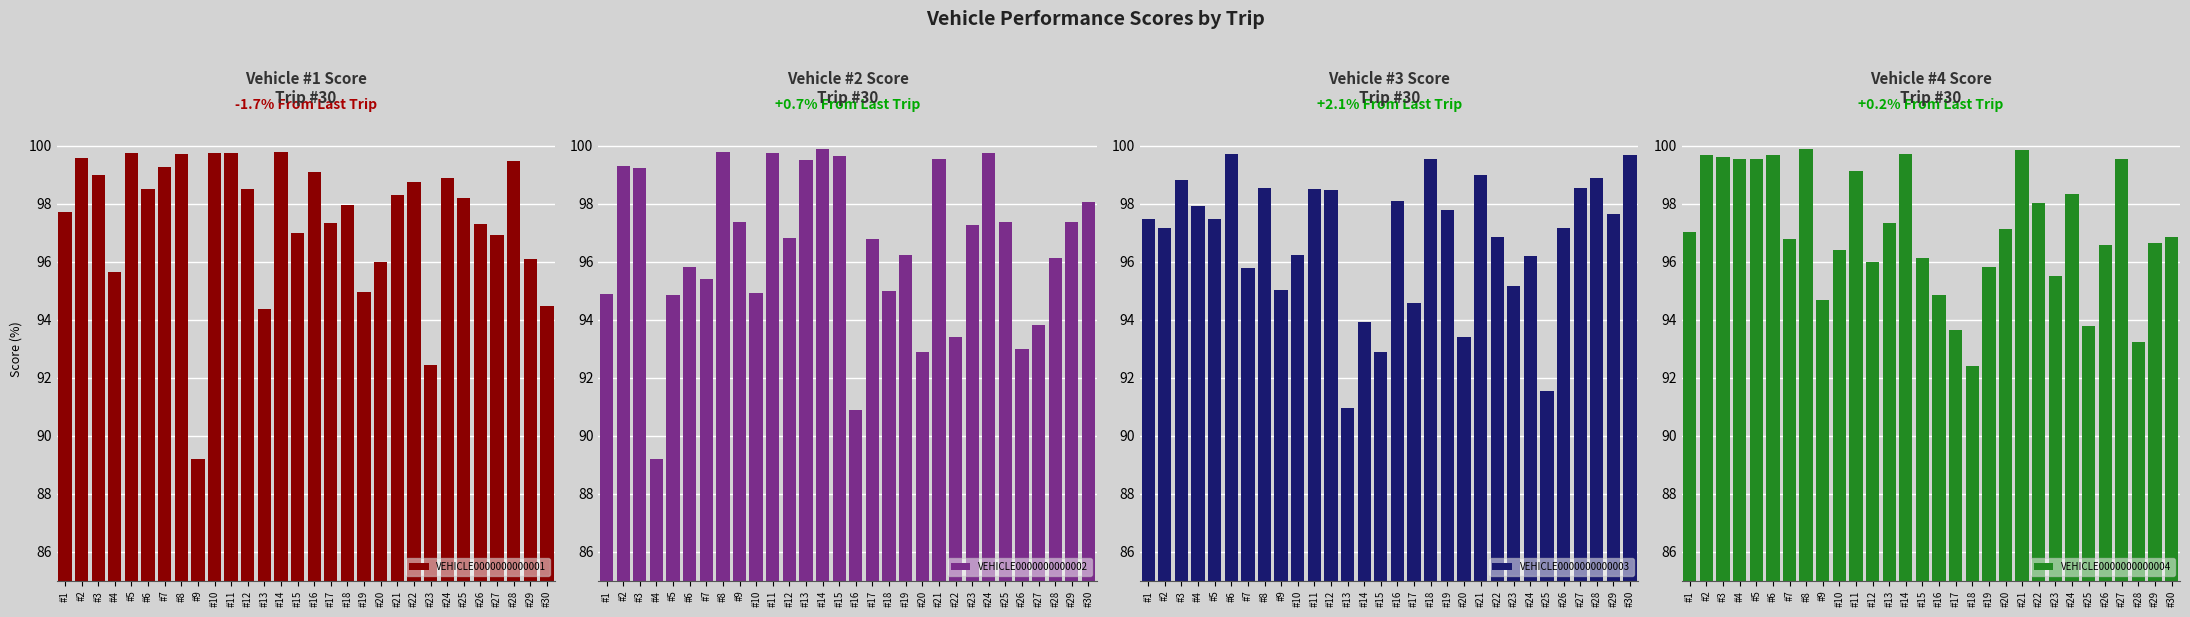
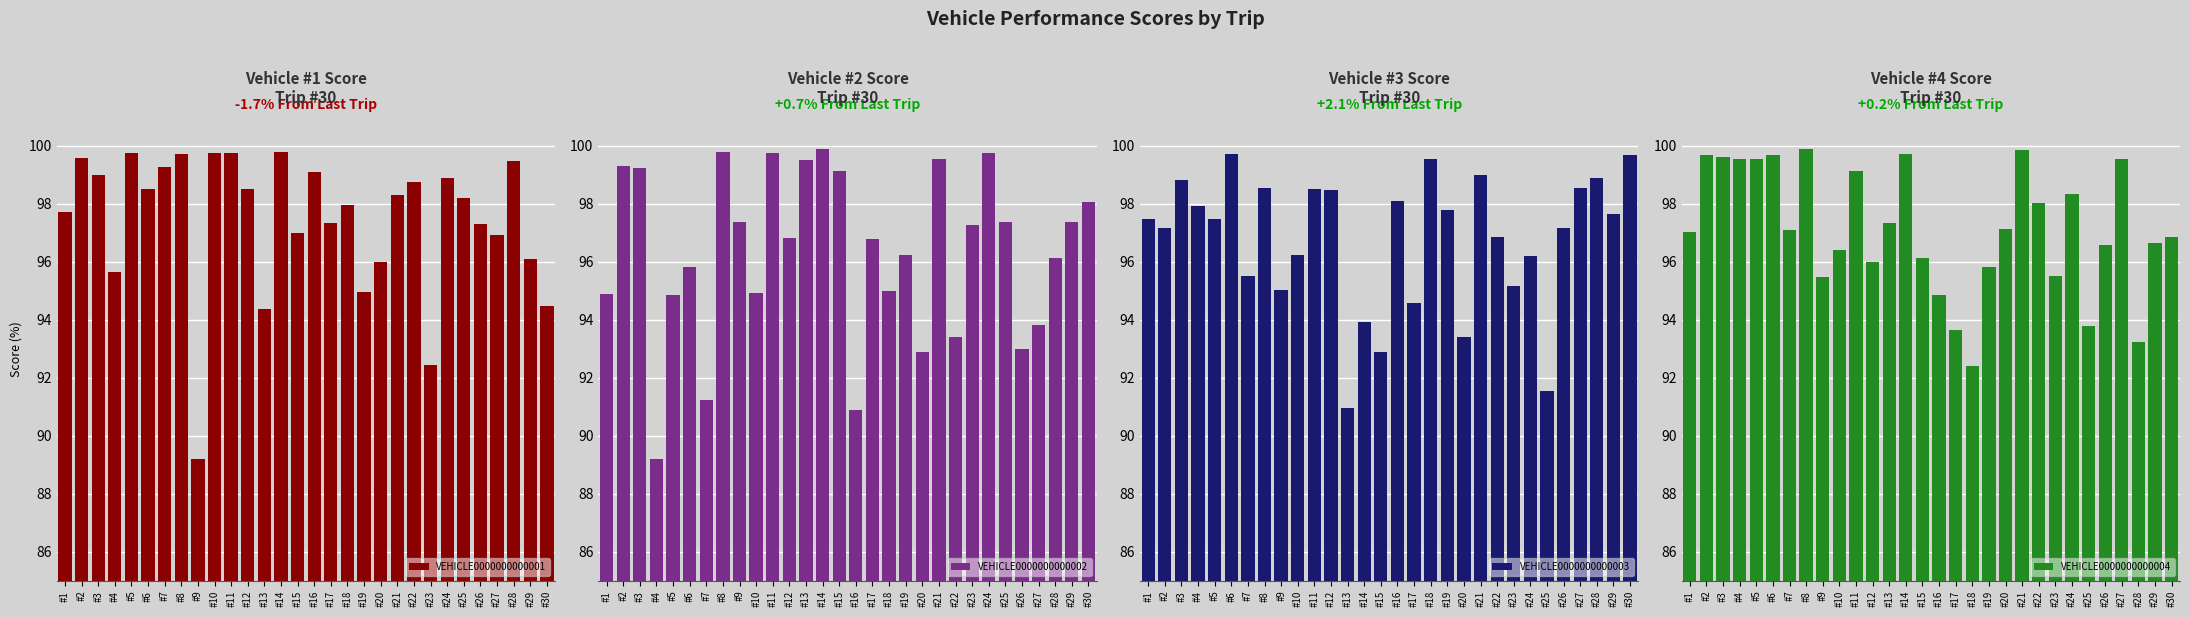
  {
    "Vehicle #1 Score Trip #30": {
      "#1": 97.7,
      "#2": 99.6,
      "#3": 99.0,
      "#4": 95.6,
      "#5": 99.7,
      "#6": 98.5,
      "#7": 99.3,
      "#8": 99.7,
      "#9": 89.2,
      "#10": 99.7,
      "#11": 99.8,
      "#12": 98.5,
      "#13": 94.4,
      "#14": 99.8,
      "#15": 97.0,
      "#16": 99.1,
      "#17": 97.3,
      "#18": 97.9,
      "#19": 94.9,
      "#20": 96.0,
      "#21": 98.3,
      "#22": 98.8,
      "#23": 92.4,
      "#24": 98.9,
      "#25": 98.2,
      "#26": 97.3,
      "#27": 96.9,
      "#28": 99.5,
      "#29": 96.1,
      "#30": 94.5
    },
    "Vehicle #2 Score Trip #30": {
      "#1": 94.9,
      "#2": 99.3,
      "#3": 99.2,
      "#4": 89.2,
      "#5": 94.8,
      "#6": 95.8,
-     "#7": 95.4,
+     "#7": 91.2,
      "#8": 99.8,
      "#9": 97.4,
      "#10": 94.9,
      "#11": 99.7,
      "#12": 96.8,
      "#13": 99.5,
      "#14": 99.9,
-     "#15": 99.6,
+     "#15": 99.1,
      "#16": 90.9,
      "#17": 96.8,
      "#18": 95.0,
      "#19": 96.2,
      "#20": 92.9,
      "#21": 99.5,
      "#22": 93.4,
      "#23": 97.3,
      "#24": 99.7,
      "#25": 97.4,
      "#26": 93.0,
      "#27": 93.8,
      "#28": 96.1,
      "#29": 97.4,
      "#30": 98.0
    },
    "Vehicle #3 Score Trip #30": {
      "#1": 97.5,
      "#2": 97.2,
      "#3": 98.8,
      "#4": 97.9,
      "#5": 97.5,
      "#6": 99.7,
-     "#7": 95.8,
+     "#7": 95.5,
      "#8": 98.5,
      "#9": 95.0,
      "#10": 96.2,
      "#11": 98.5,
      "#12": 98.5,
      "#13": 90.9,
      "#14": 93.9,
      "#15": 92.9,
      "#16": 98.1,
      "#17": 94.6,
      "#18": 99.5,
      "#19": 97.8,
      "#20": 93.4,
      "#21": 99.0,
      "#22": 96.9,
      "#23": 95.2,
      "#24": 96.2,
      "#25": 91.5,
      "#26": 97.2,
      "#27": 98.5,
      "#28": 98.9,
      "#29": 97.6,
      "#30": 99.7
    },
    "Vehicle #4 Score Trip #30": {
      "#1": 97.0,
      "#2": 99.7,
      "#3": 99.6,
      "#4": 99.5,
      "#5": 99.5,
      "#6": 99.7,
-     "#7": 96.8,
+     "#7": 97.1,
      "#8": 99.9,
-     "#9": 94.7,
+     "#9": 95.5,
      "#10": 96.4,
      "#11": 99.1,
      "#12": 96.0,
      "#13": 97.3,
      "#14": 99.7,
      "#15": 96.1,
      "#16": 94.8,
      "#17": 93.6,
      "#18": 92.4,
      "#19": 95.8,
      "#20": 97.1,
      "#21": 99.9,
      "#22": 98.0,
      "#23": 95.5,
      "#24": 98.3,
      "#25": 93.8,
      "#26": 96.6,
      "#27": 99.5,
      "#28": 93.2,
      "#29": 96.6,
      "#30": 96.8
    }
  }
